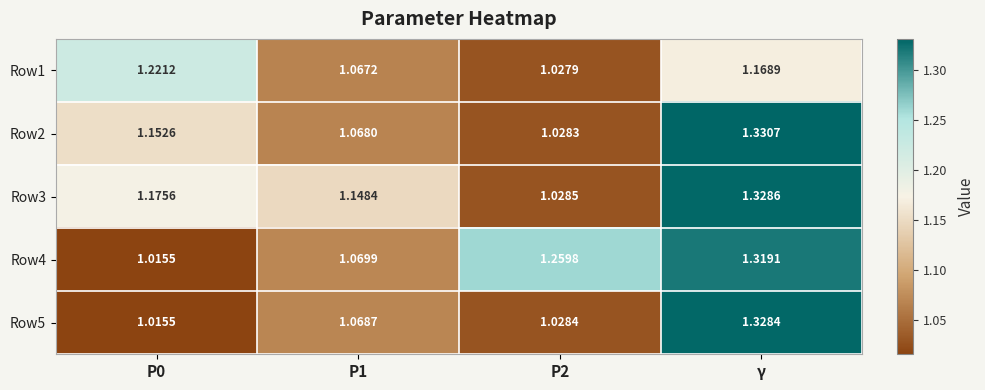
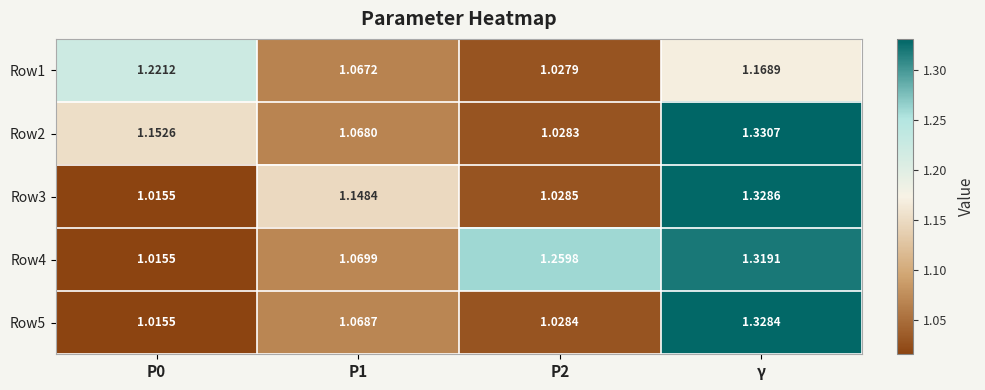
  {
    "Row1": {
      "P0": 1.2212,
      "P1": 1.0672,
      "P2": 1.0279,
      "γ": 1.1689
    },
    "Row2": {
      "P0": 1.1526,
      "P1": 1.0680,
      "P2": 1.0283,
      "γ": 1.3307
    },
    "Row3": {
-     "P0": 1.1756,
+     "P0": 1.0155,
      "P1": 1.1484,
      "P2": 1.0285,
      "γ": 1.3286
    },
    "Row4": {
      "P0": 1.0155,
      "P1": 1.0699,
      "P2": 1.2598,
      "γ": 1.3191
    },
    "Row5": {
      "P0": 1.0155,
      "P1": 1.0687,
      "P2": 1.0284,
      "γ": 1.3284
    }
  }
